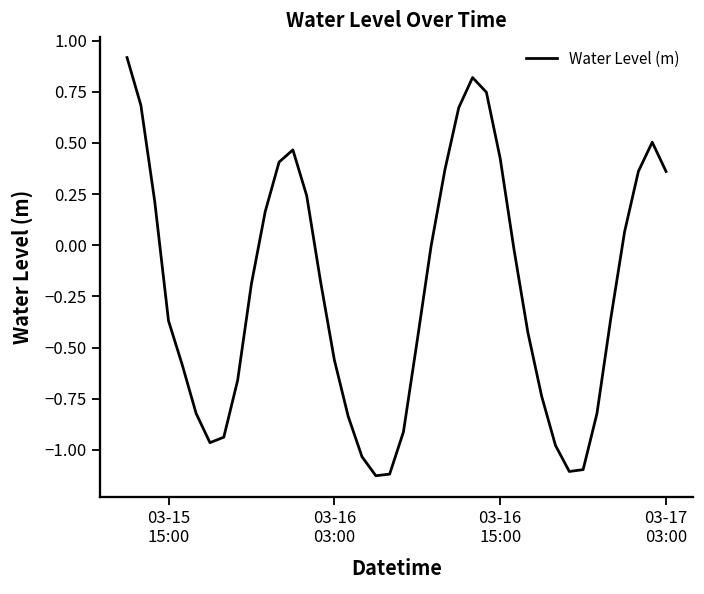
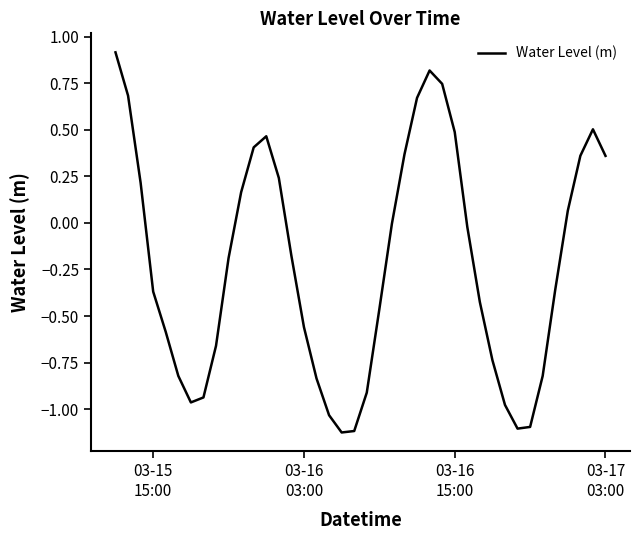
  {
    "03-15 15:00": -0.37,
    "03-16 03:00": -0.56,
-   "03-16 15:00": 0.42,
+   "03-16 15:00": 0.49,
    "03-17 03:00": 0.36
  }
